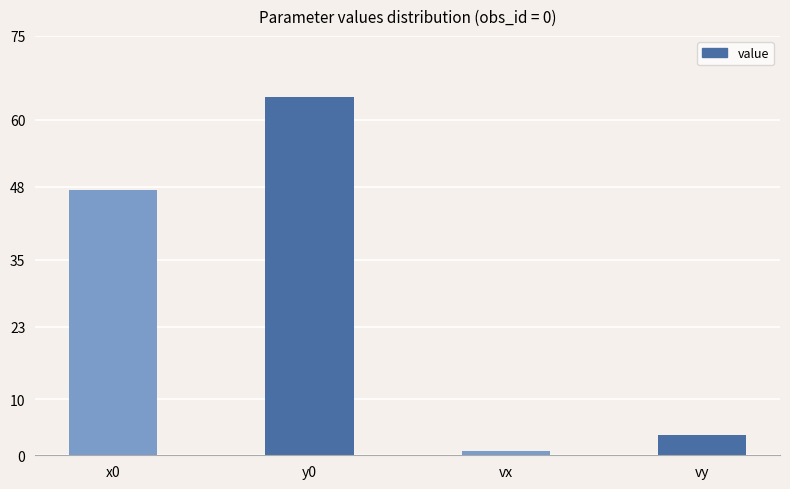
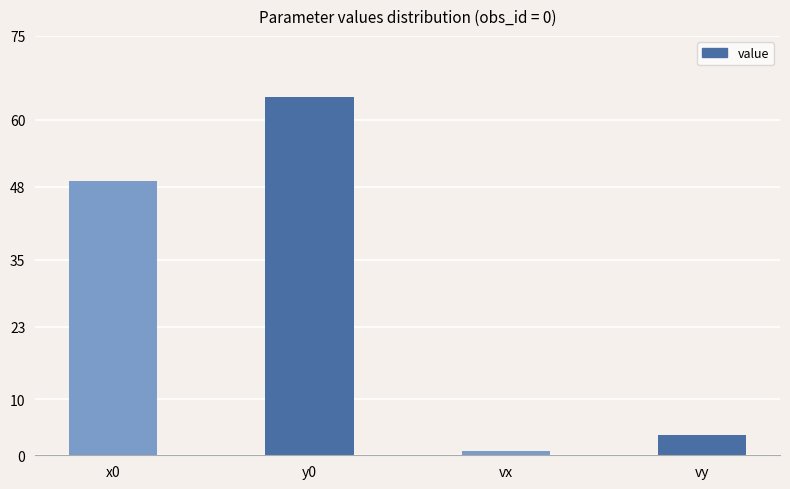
  {
-   "x0": 48,
+   "x0": 49,
    "y0": 64,
    "vx": 1,
    "vy": 4
  }
